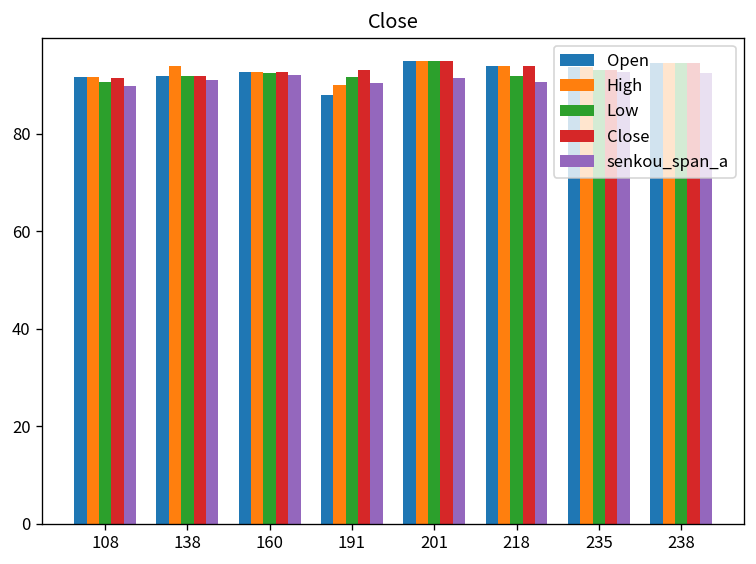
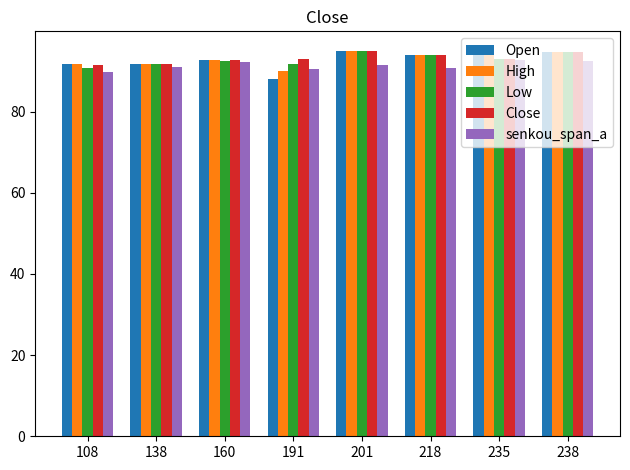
  {
    "Open": {
      "108": 92,
      "138": 92,
      "160": 93,
      "191": 88,
      "201": 95,
      "218": 94
    },
    "High": {
      "108": 92,
-     "138": 94,
+     "138": 92,
      "160": 93,
      "191": 90,
      "201": 95,
      "218": 94
    },
    "Low": {
      "108": 91,
      "138": 92,
      "160": 92,
      "191": 92,
      "201": 95,
-     "218": 92
+     "218": 94
    },
    "Close": {
      "108": 91,
      "138": 92,
      "160": 93,
      "191": 93,
      "201": 95,
      "218": 94
    },
    "senkou_span_a": {
      "108": 90,
      "138": 91,
      "160": 92,
      "191": 90,
      "201": 91,
      "218": 91
    }
  }
